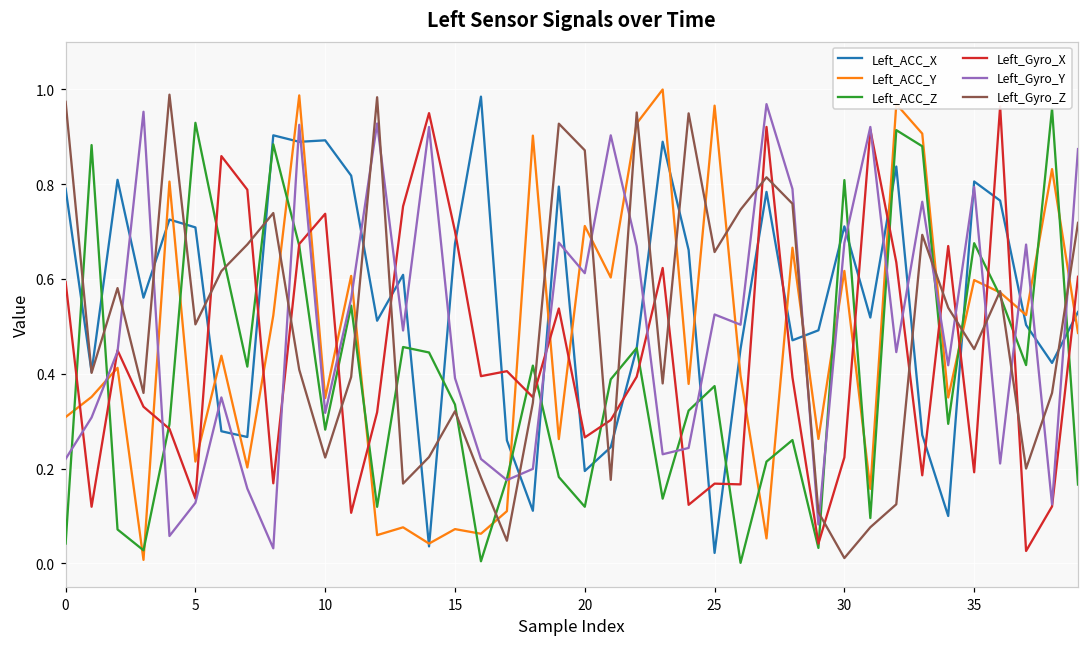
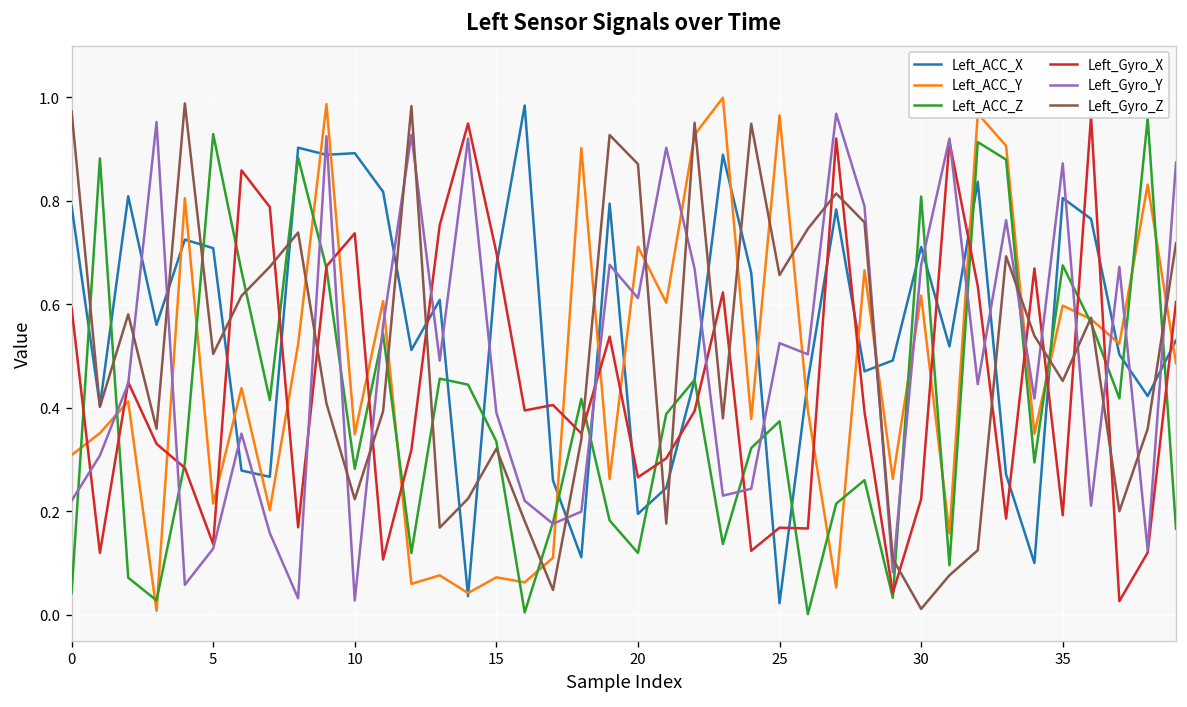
  {
    "Left_ACC_X": {
      "0": 0.79,
      "5": 0.71,
      "10": 0.89,
      "15": 0.67,
      "20": 0.19,
      "25": 0.02,
      "30": 0.71,
      "35": 0.81
    },
    "Left_ACC_Y": {
      "0": 0.31,
      "5": 0.21,
      "10": 0.35,
      "15": 0.07,
      "20": 0.71,
      "25": 0.97,
      "30": 0.62,
      "35": 0.60
    },
    "Left_ACC_Z": {
      "0": 0.04,
      "5": 0.93,
      "10": 0.28,
      "15": 0.34,
      "20": 0.12,
      "25": 0.37,
      "30": 0.81,
      "35": 0.68
    },
    "Left_Gyro_X": {
      "0": 0.59,
      "5": 0.14,
      "10": 0.74,
      "15": 0.70,
      "20": 0.27,
      "25": 0.17,
      "30": 0.22,
      "35": 0.19
    },
    "Left_Gyro_Y": {
      "0": 0.22,
      "5": 0.13,
-     "10": 0.32,
+     "10": 0.03,
      "15": 0.39,
      "20": 0.61,
      "25": 0.53,
      "30": 0.68,
-     "35": 0.79
+     "35": 0.87
    },
    "Left_Gyro_Z": {
      "0": 0.97,
      "5": 0.50,
      "10": 0.22,
      "15": 0.32,
      "20": 0.87,
      "25": 0.66,
      "30": 0.01,
      "35": 0.45
    }
  }
